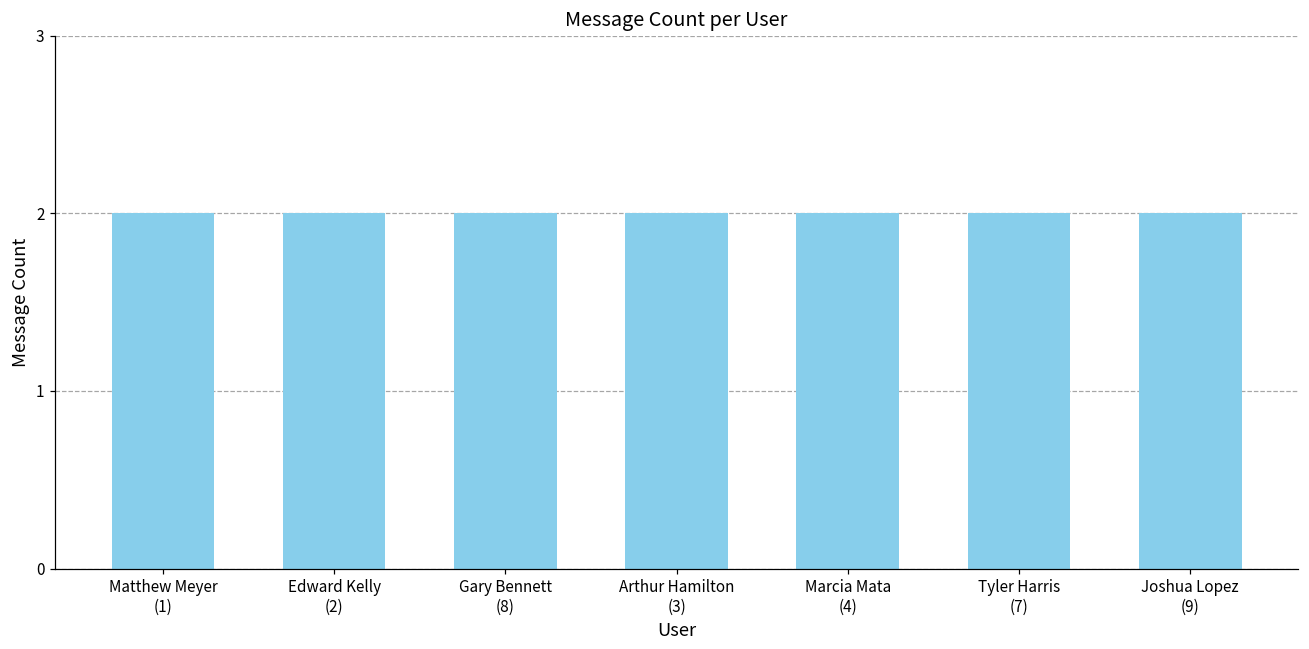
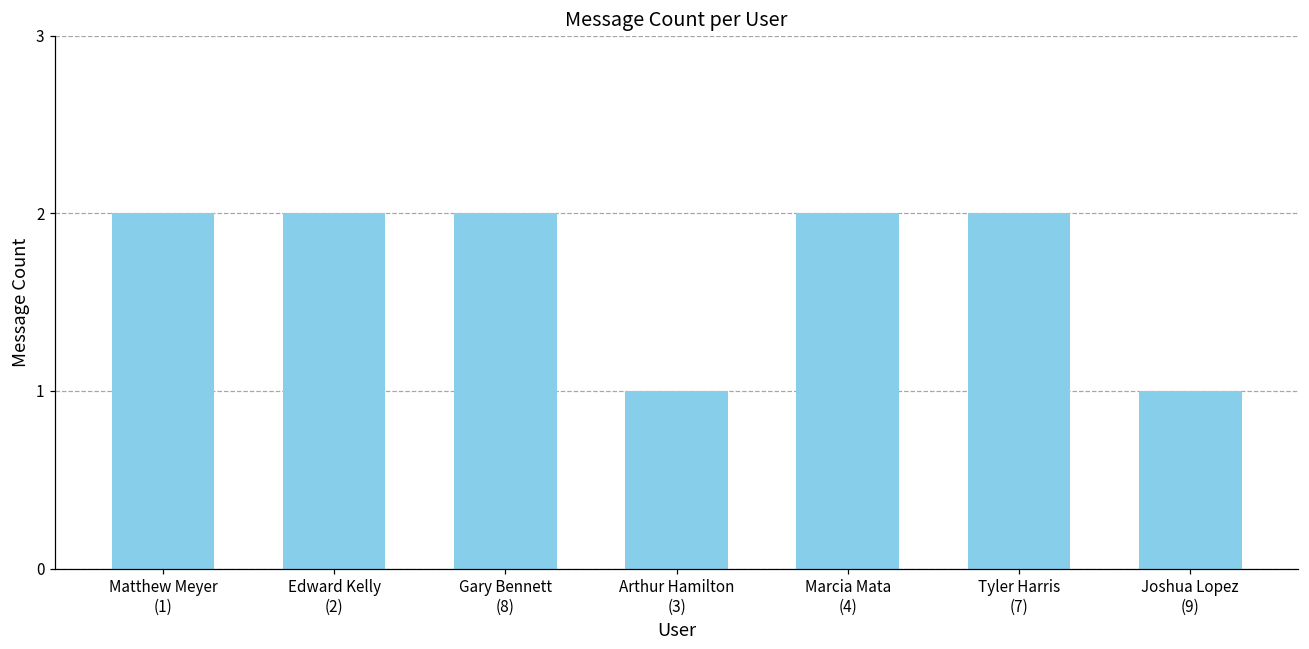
  {
    "Matthew Meyer (1)": 2,
    "Edward Kelly (2)": 2,
    "Gary Bennett (8)": 2,
-   "Arthur Hamilton (3)": 2,
+   "Arthur Hamilton (3)": 1,
    "Marcia Mata (4)": 2,
    "Tyler Harris (7)": 2,
-   "Joshua Lopez (9)": 2
+   "Joshua Lopez (9)": 1
  }
